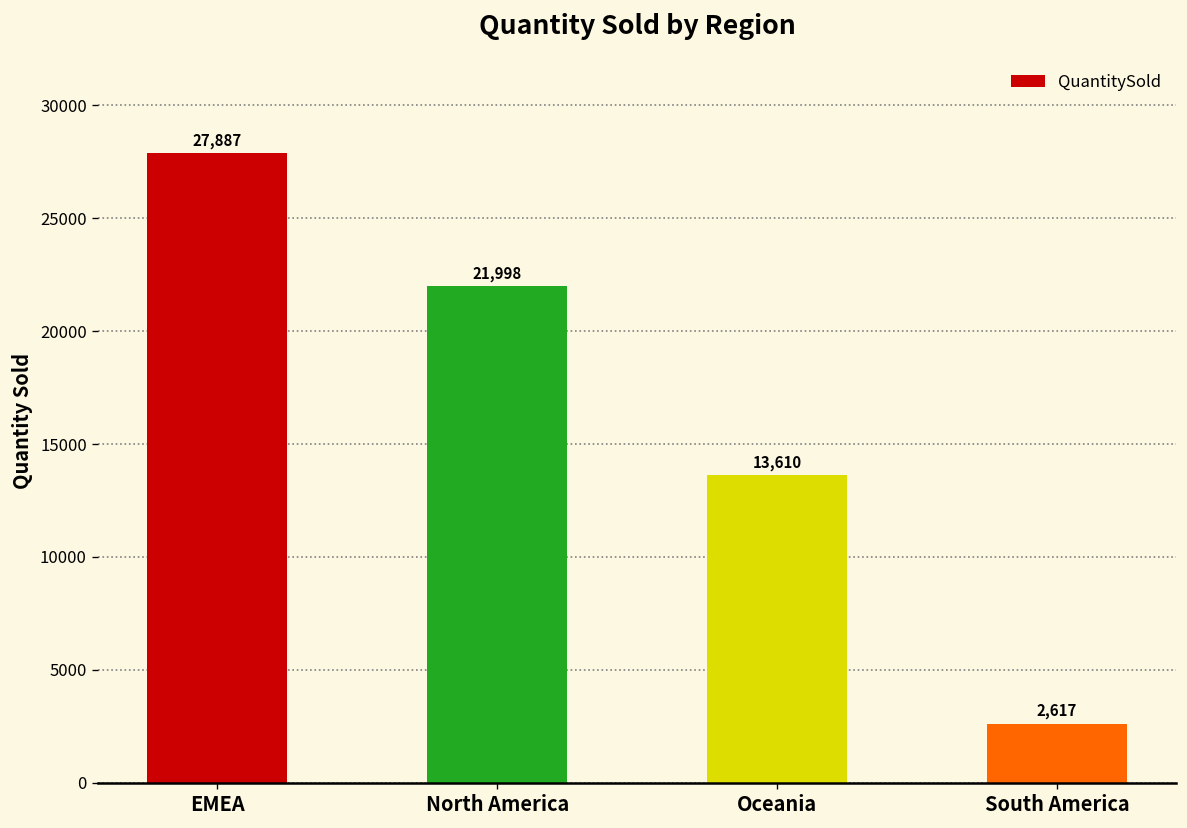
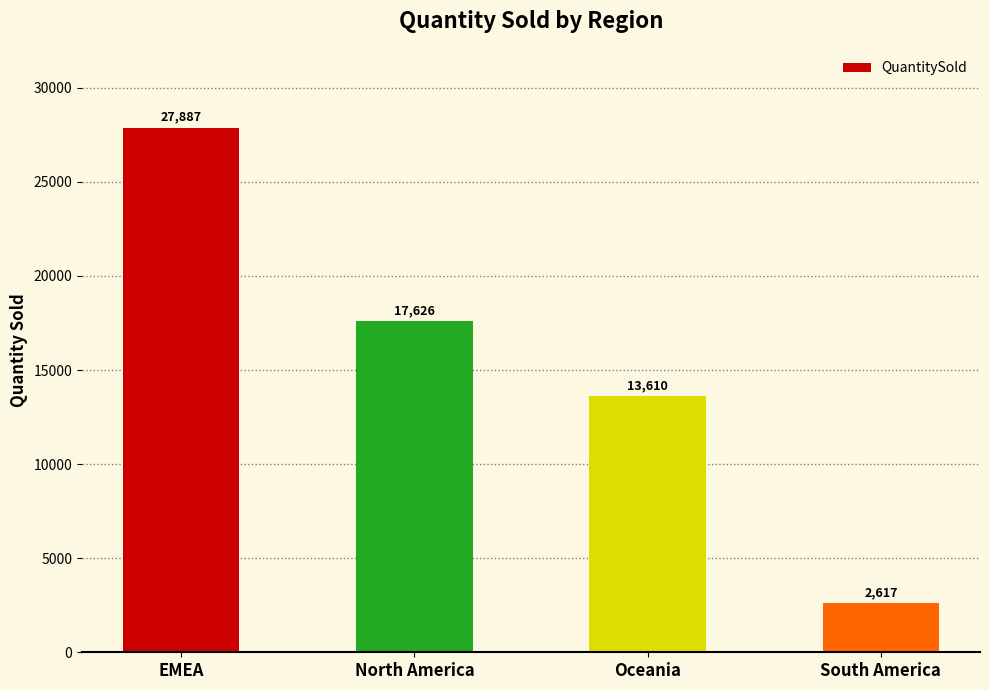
  {
    "EMEA": "27,887",
-   "North America": "21,998",
+   "North America": "17,626",
    "Oceania": "13,610",
    "South America": "2,617"
  }
